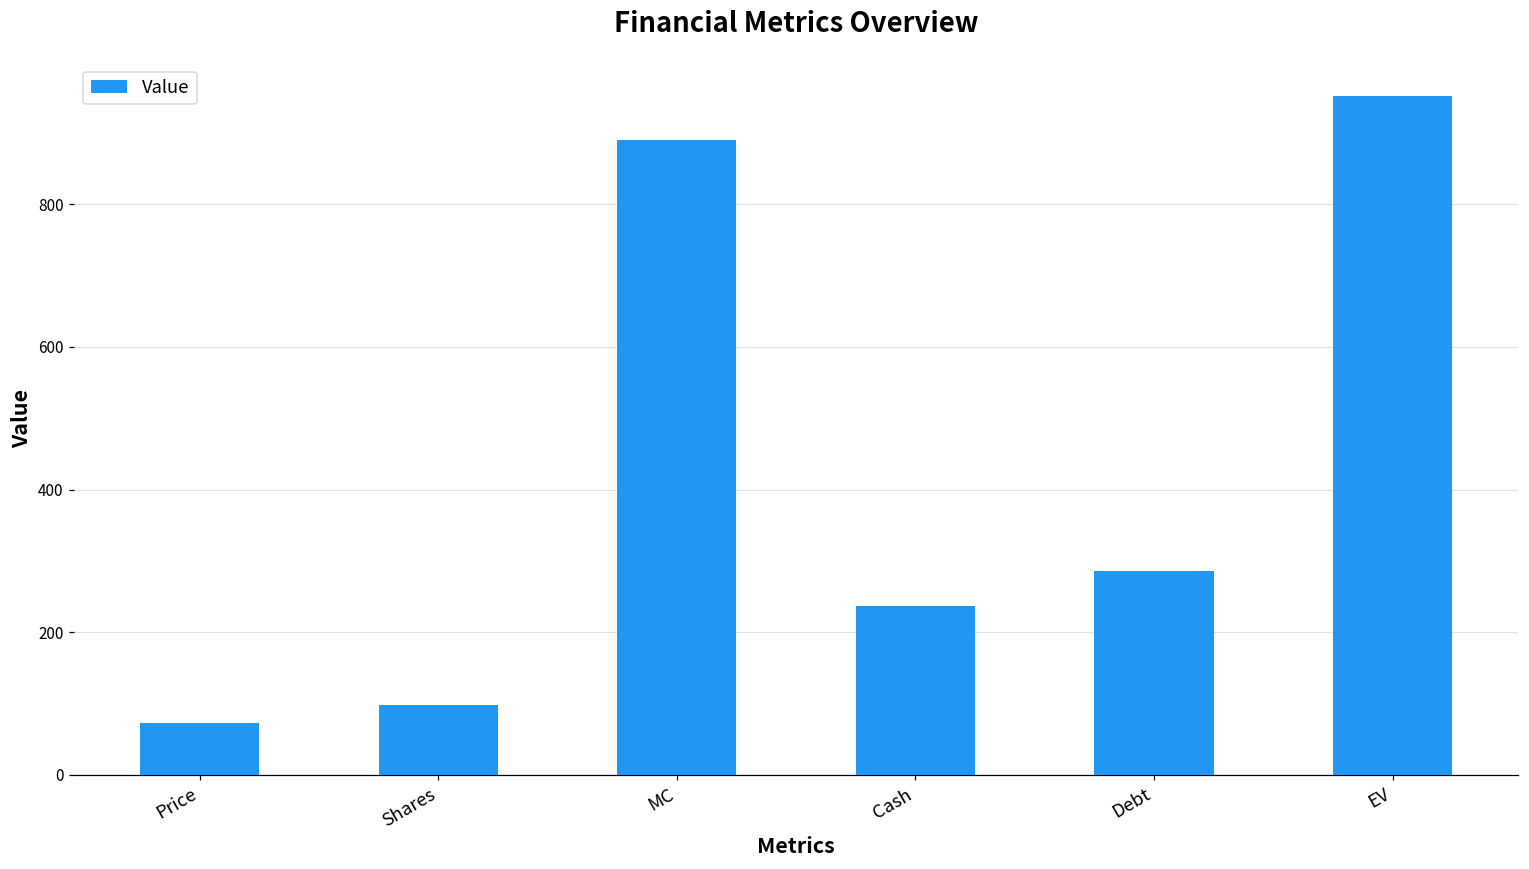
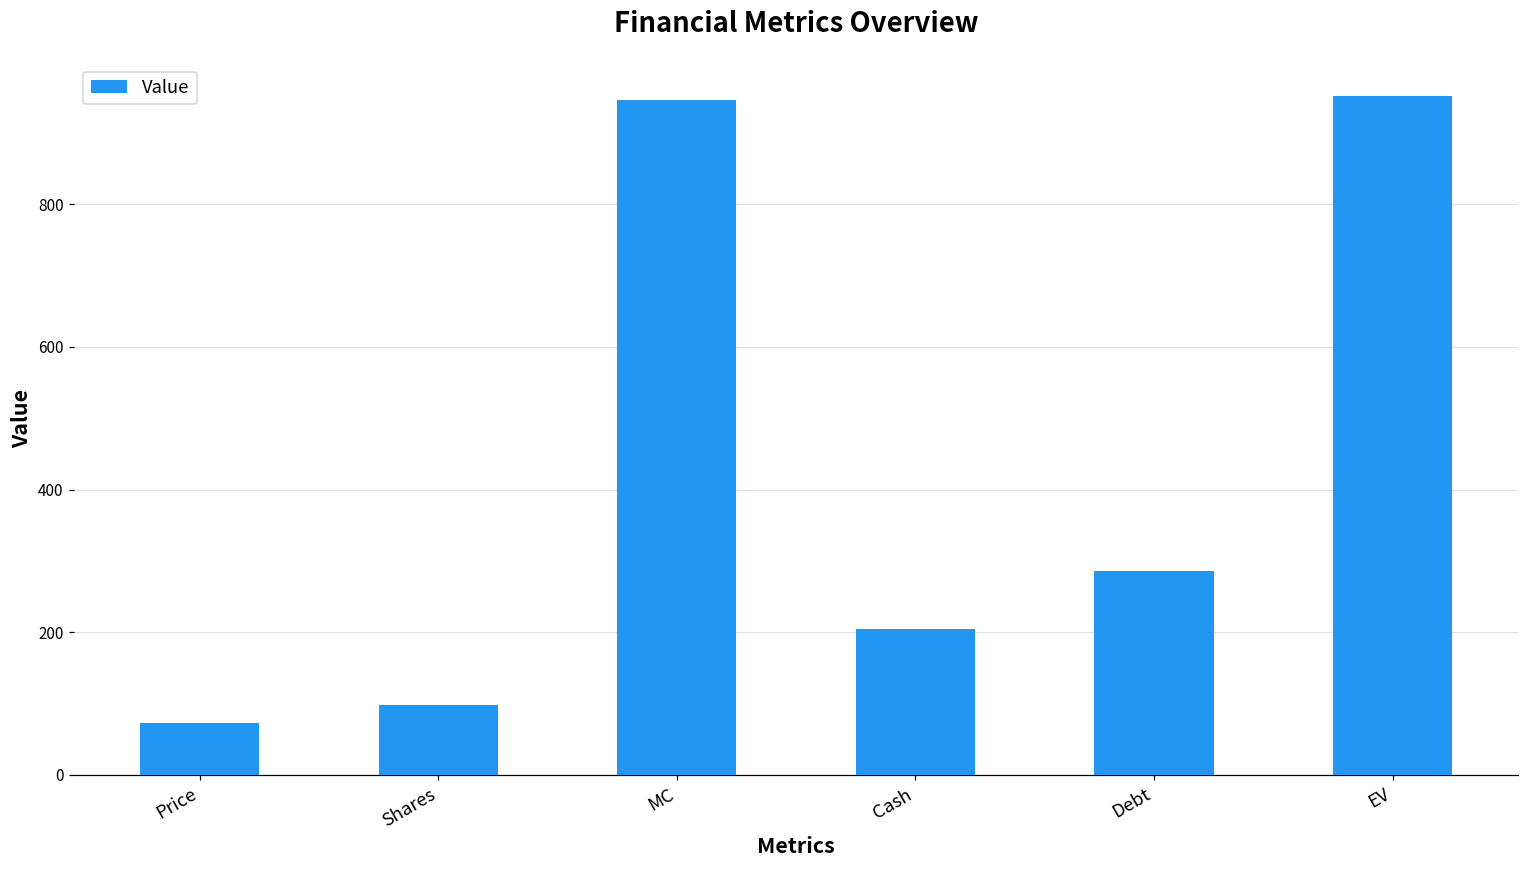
  {
    "Price": 70,
    "Shares": 100,
-   "MC": 890,
-   "Cash": 240,
+   "MC": 950,
+   "Cash": 200,
    "Debt": 290,
    "EV": 950
  }
